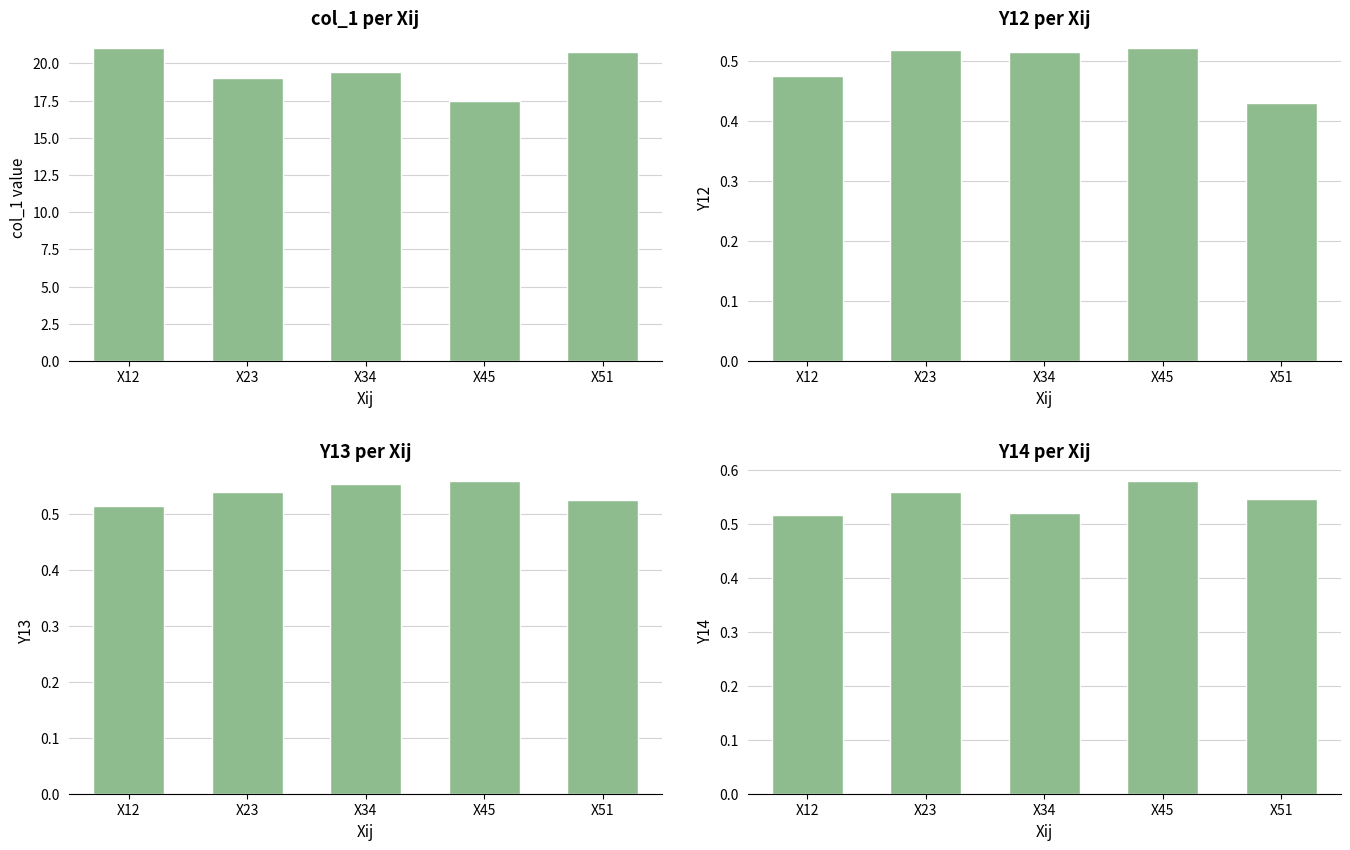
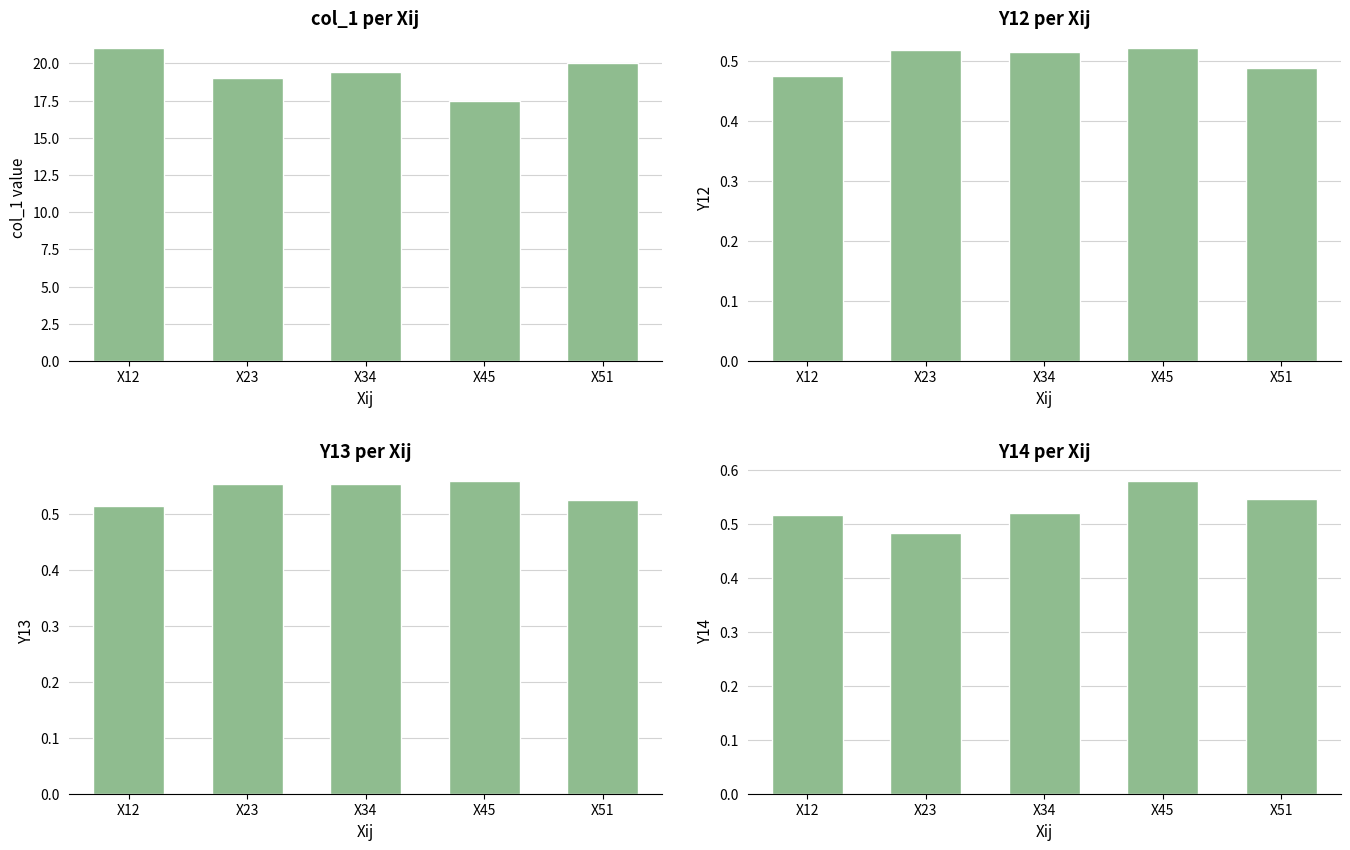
  {
    "col_1 per Xij": {
      "X12": 21.0,
      "X23": 19.0,
      "X34": 19.4,
      "X45": 17.5,
-     "X51": 20.7
+     "X51": 20.0
    },
    "Y12 per Xij": {
      "X12": 0.47,
      "X23": 0.52,
      "X34": 0.52,
      "X45": 0.52,
-     "X51": 0.43
+     "X51": 0.49
    },
    "Y13 per Xij": {
      "X12": 0.51,
-     "X23": 0.54,
+     "X23": 0.55,
      "X34": 0.55,
      "X45": 0.56,
      "X51": 0.53
    },
    "Y14 per Xij": {
      "X12": 0.52,
-     "X23": 0.56,
+     "X23": 0.48,
      "X34": 0.52,
      "X45": 0.58,
      "X51": 0.55
    }
  }
